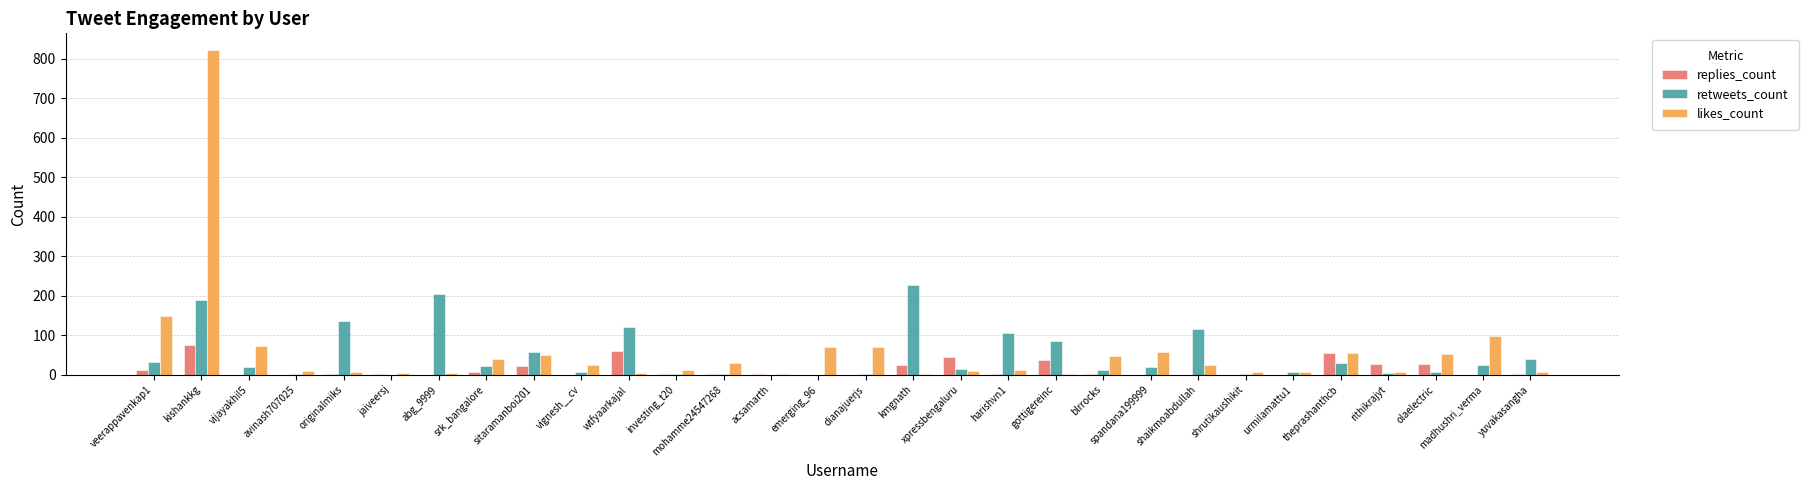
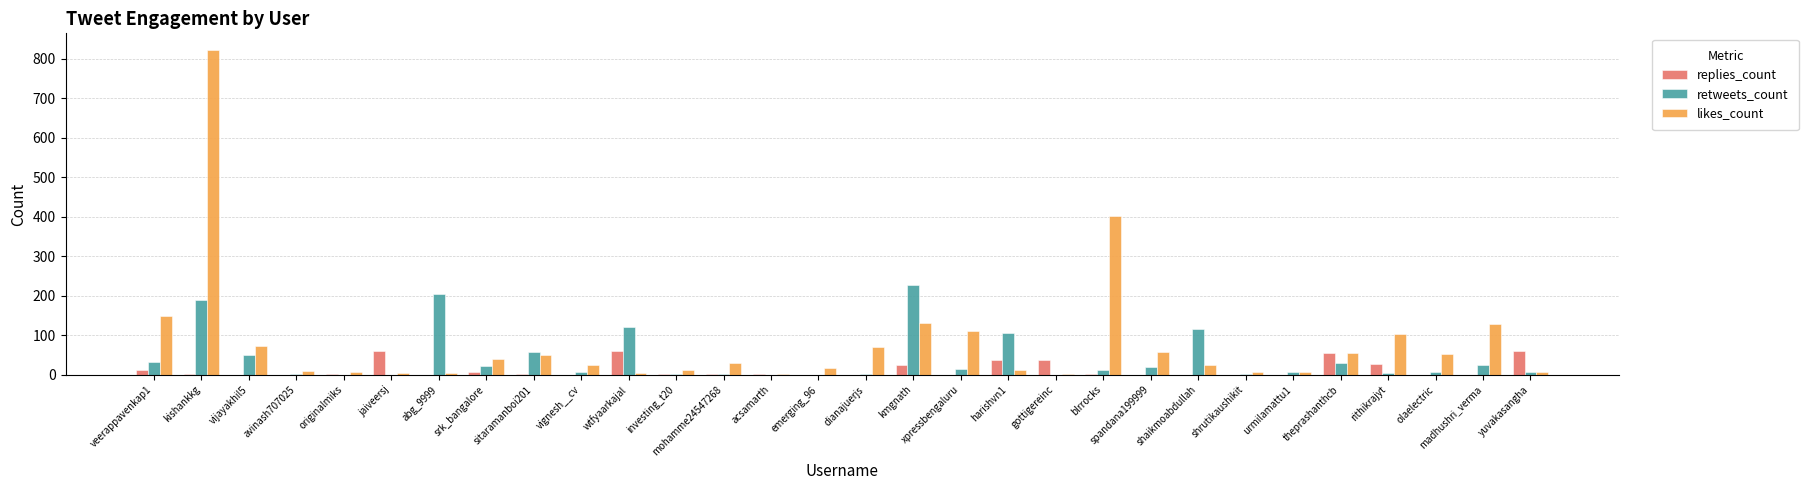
  {
    "replies_count": {
      "veerappavenkap1": 10,
-     "kishankkg": 80,
+     "kishankkg": 0,
      "vijayakhil5": 0,
      "avinash707025": 0,
-     "jaiveersj": 0,
+     "jaiveersj": 60,
      "abg_9999": 0,
      "srk_bangalore": 10,
-     "sitaramanboi201": 20,
+     "sitaramanboi201": 0,
      "vignesh__cv": 0,
      "wtfyaarkajal": 60,
      "emerging_96": 0,
      "dianajuerjs": 0,
      "kmgnath": 30,
-     "xpressbengaluru": 40,
-     "harishvn1": 0,
+     "xpressbengaluru": 0,
+     "harishvn1": 40,
      "gottigereinc": 40,
      "spandana199999": 0,
      "shaikmoabdullah": 0,
      "shrutikaushikit": 0,
      "urmilamattu1": 0,
      "theprashanthcb": 50,
      "rithikrajyt": 30,
-     "olaelectric": 30,
+     "olaelectric": 0,
      "madhushri_verma": 0,
-     "yuvakasangha": 0
+     "yuvakasangha": 60
    },
    "retweets_count": {
      "veerappavenkap1": 30,
      "kishankkg": 190,
-     "vijayakhil5": 20,
-     "originalmiks": 140,
+     "vijayakhil5": 50,
+     "originalmiks": 0,
      "jaiveersj": 0,
      "abg_9999": 210,
      "srk_bangalore": 20,
      "sitaramanboi201": 60,
      "vignesh__cv": 10,
      "wtfyaarkajal": 120,
      "acsamarth": 0,
      "emerging_96": 0,
      "kmgnath": 230,
      "xpressbengaluru": 10,
      "harishvn1": 110,
-     "gottigereinc": 90,
+     "gottigereinc": 0,
      "blrrocks": 10,
      "spandana199999": 20,
      "shaikmoabdullah": 120,
      "theprashanthcb": 30,
      "olaelectric": 10,
      "madhushri_verma": 20,
-     "yuvakasangha": 40
+     "yuvakasangha": 10
    },
    "likes_count": {
      "veerappavenkap1": 150,
      "kishankkg": 820,
      "vijayakhil5": 70,
      "avinash707025": 10,
      "originalmiks": 10,
      "srk_bangalore": 40,
      "sitaramanboi201": 50,
      "vignesh__cv": 30,
      "investing_t20": 10,
      "mohamme24547268": 30,
-     "emerging_96": 70,
+     "emerging_96": 20,
      "dianajuerjs": 70,
-     "kmgnath": 0,
-     "xpressbengaluru": 10,
+     "kmgnath": 130,
+     "xpressbengaluru": 110,
      "harishvn1": 10,
-     "blrrocks": 50,
+     "blrrocks": 400,
      "spandana199999": 60,
      "shaikmoabdullah": 30,
      "shrutikaushikit": 10,
      "theprashanthcb": 50,
-     "rithikrajyt": 10,
+     "rithikrajyt": 100,
      "olaelectric": 50,
-     "madhushri_verma": 100
+     "madhushri_verma": 130
    }
  }
